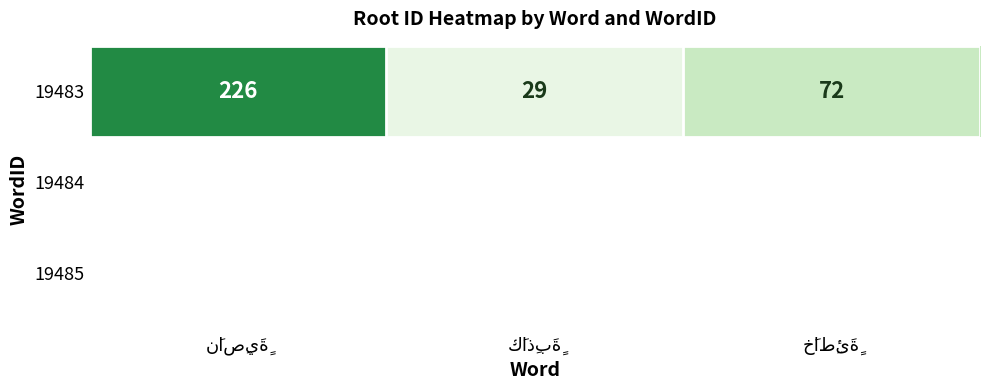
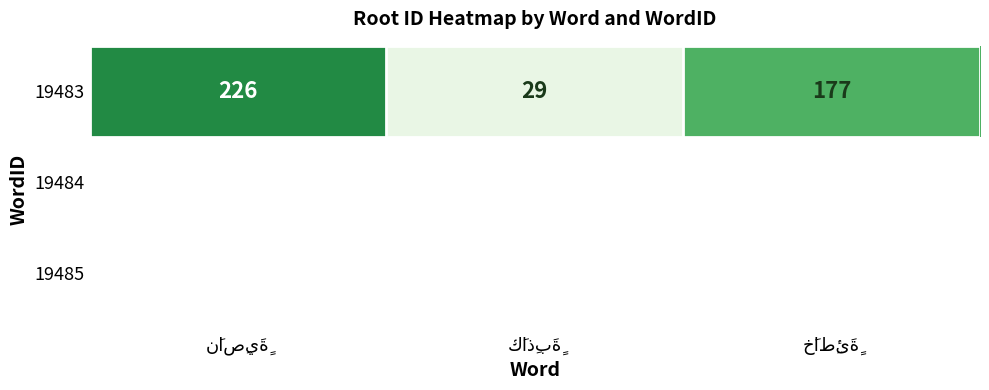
  {
    "19483": {
      "نَاصِيَةٍ": 226,
      "كَاذِبَةٍ": 29,
-     "خَاطِئَةٍ": 72
+     "خَاطِئَةٍ": 177
    }
  }
